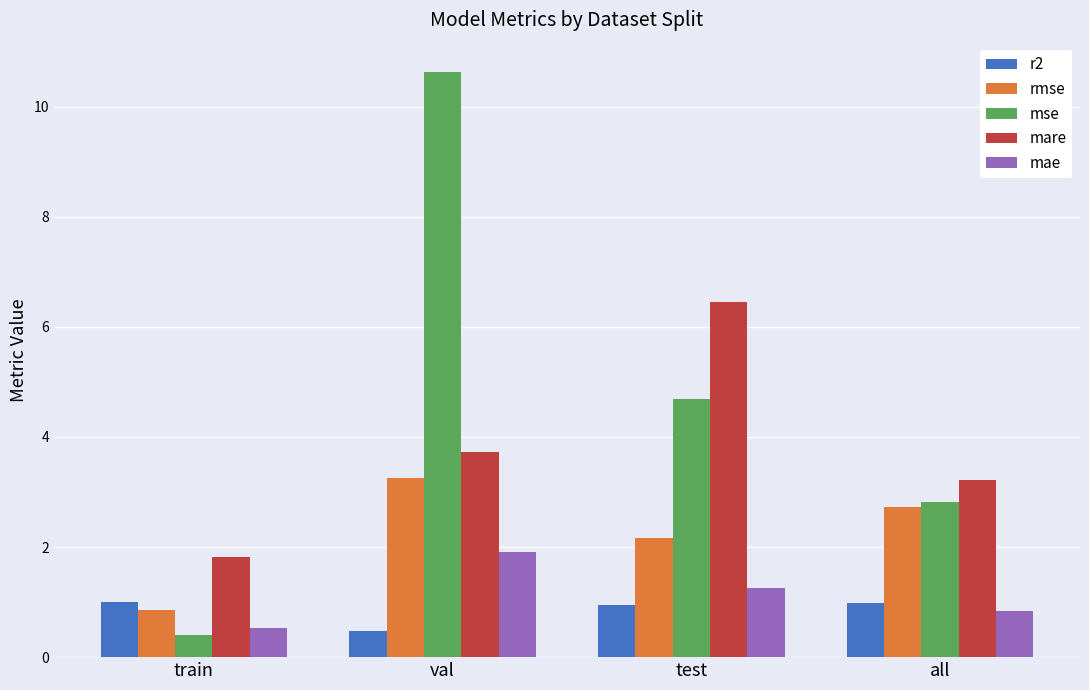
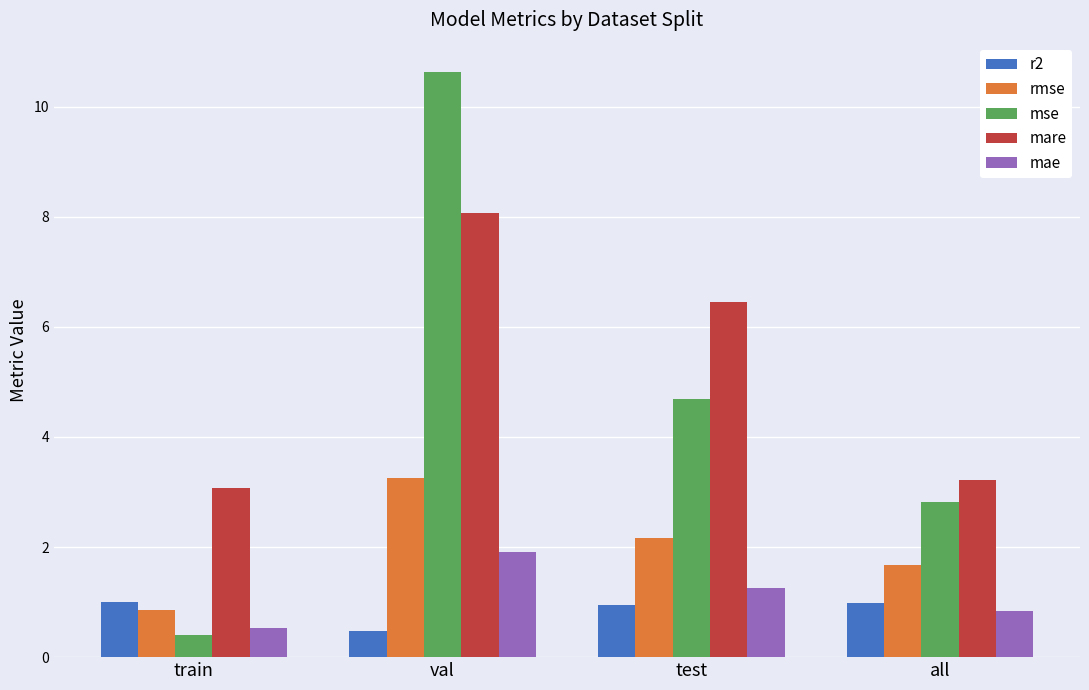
  {
    "r2": {
      "train": 1.0,
      "val": 0.5,
      "test": 1.0,
      "all": 1.0
    },
    "rmse": {
      "train": 0.9,
      "val": 3.3,
      "test": 2.2,
-     "all": 2.7
+     "all": 1.7
    },
    "mse": {
      "train": 0.4,
      "val": 10.6,
      "test": 4.7,
      "all": 2.8
    },
    "mare": {
-     "train": 1.8,
-     "val": 3.7,
+     "train": 3.1,
+     "val": 8.1,
      "test": 6.4,
      "all": 3.2
    },
    "mae": {
      "train": 0.5,
      "val": 1.9,
      "test": 1.3,
      "all": 0.8
    }
  }
